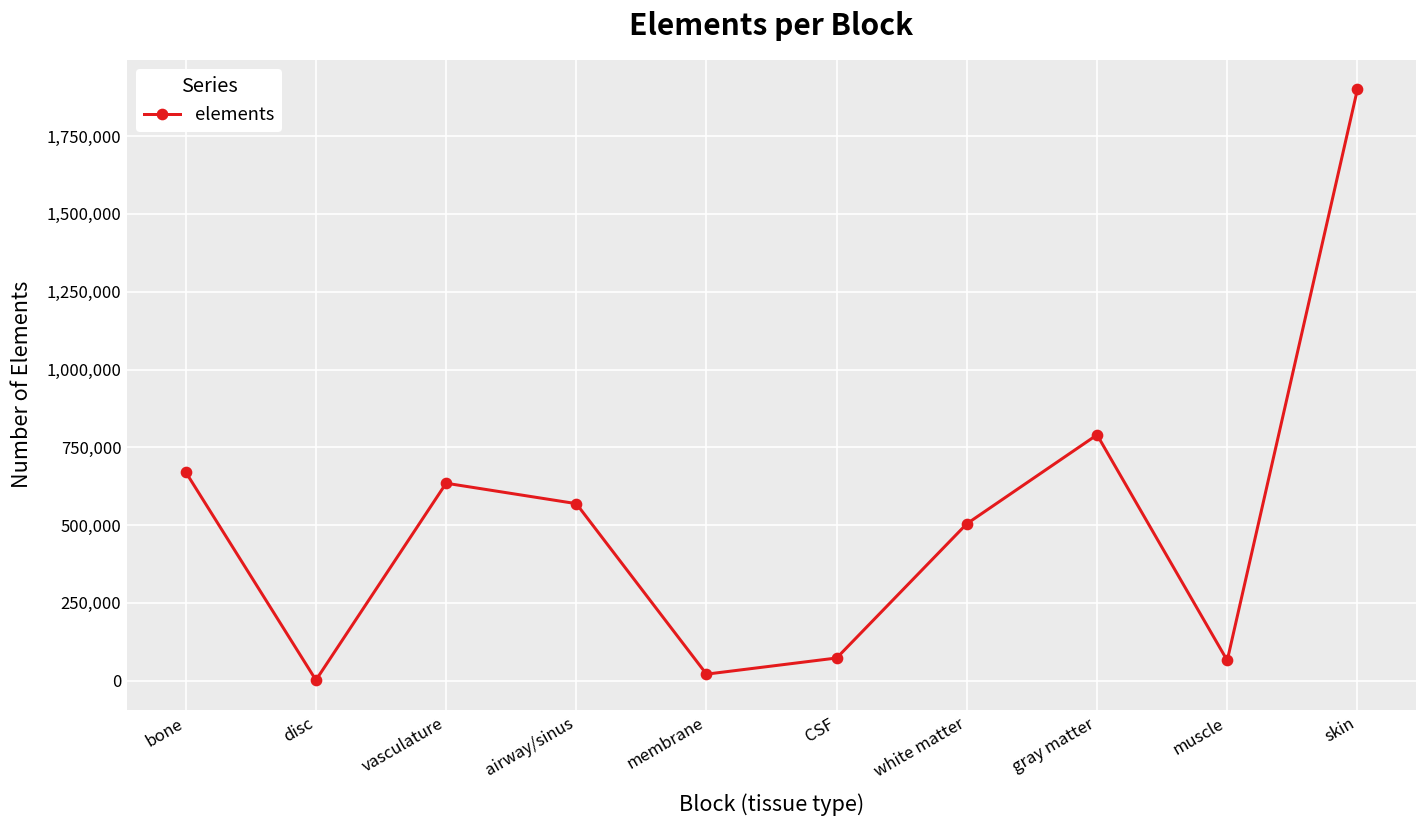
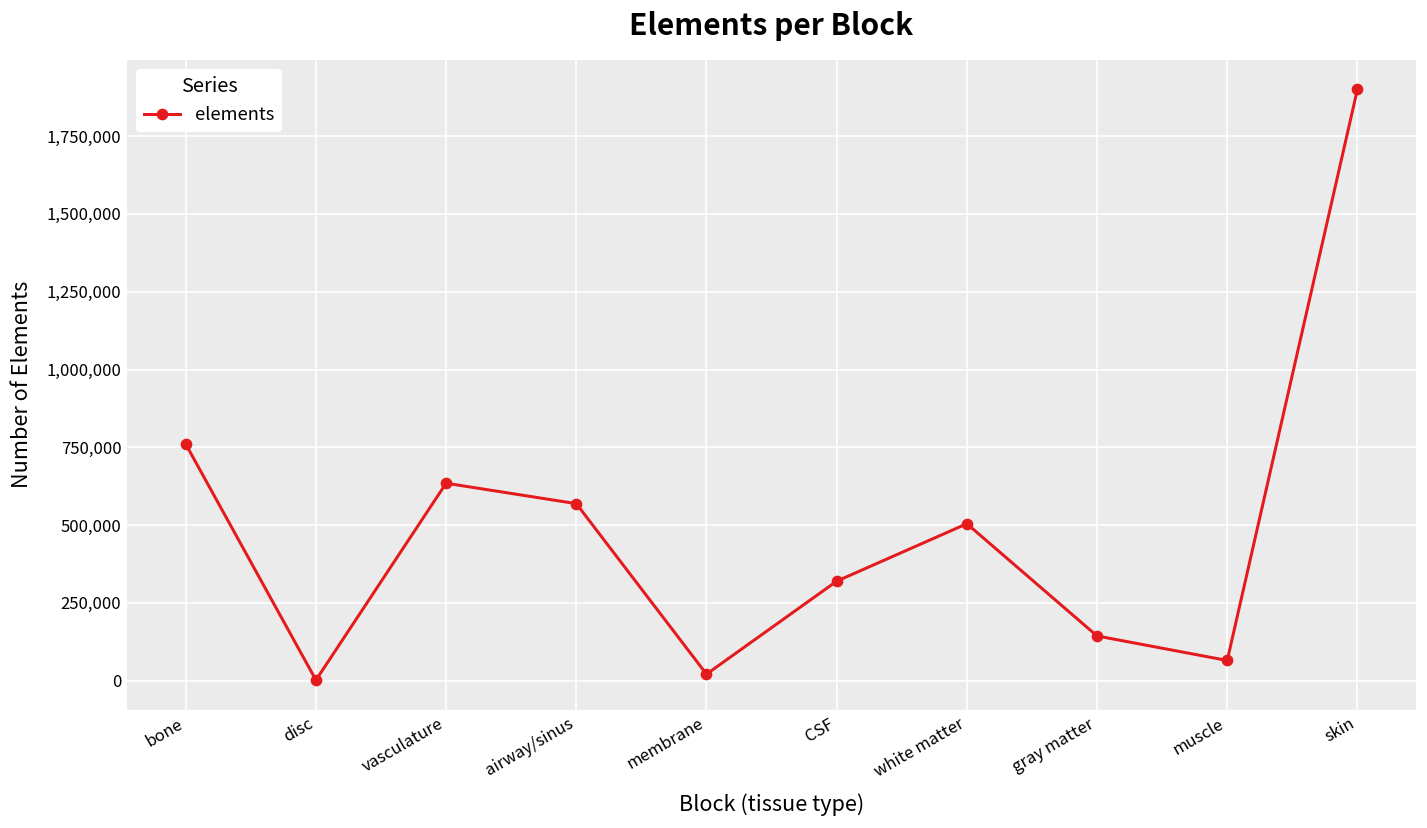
  {
-   "bone": "670,000",
+   "bone": "760,000",
    "disc": "0",
    "vasculature": "630,000",
    "airway/sinus": "570,000",
    "membrane": "20,000",
-   "CSF": "70,000",
+   "CSF": "320,000",
    "white matter": "500,000",
-   "gray matter": "790,000",
+   "gray matter": "140,000",
    "muscle": "70,000",
    "skin": "1,900,000"
  }
